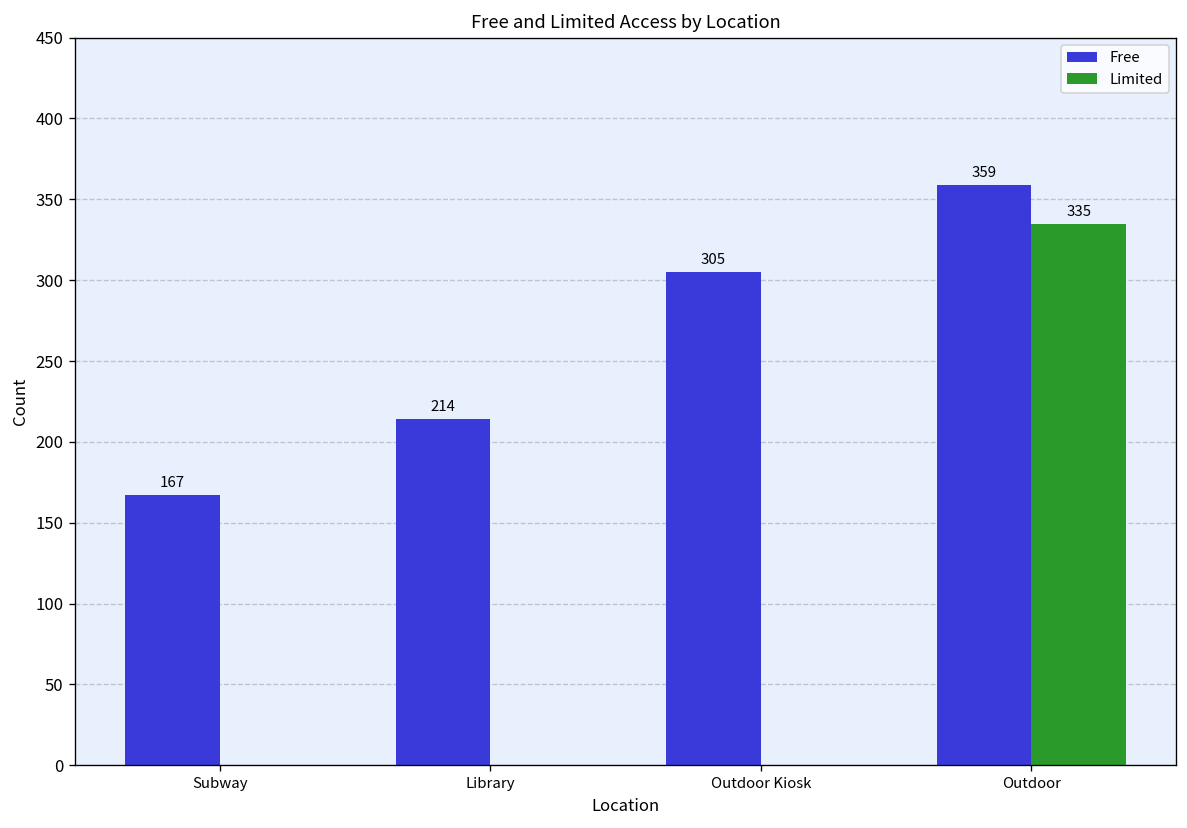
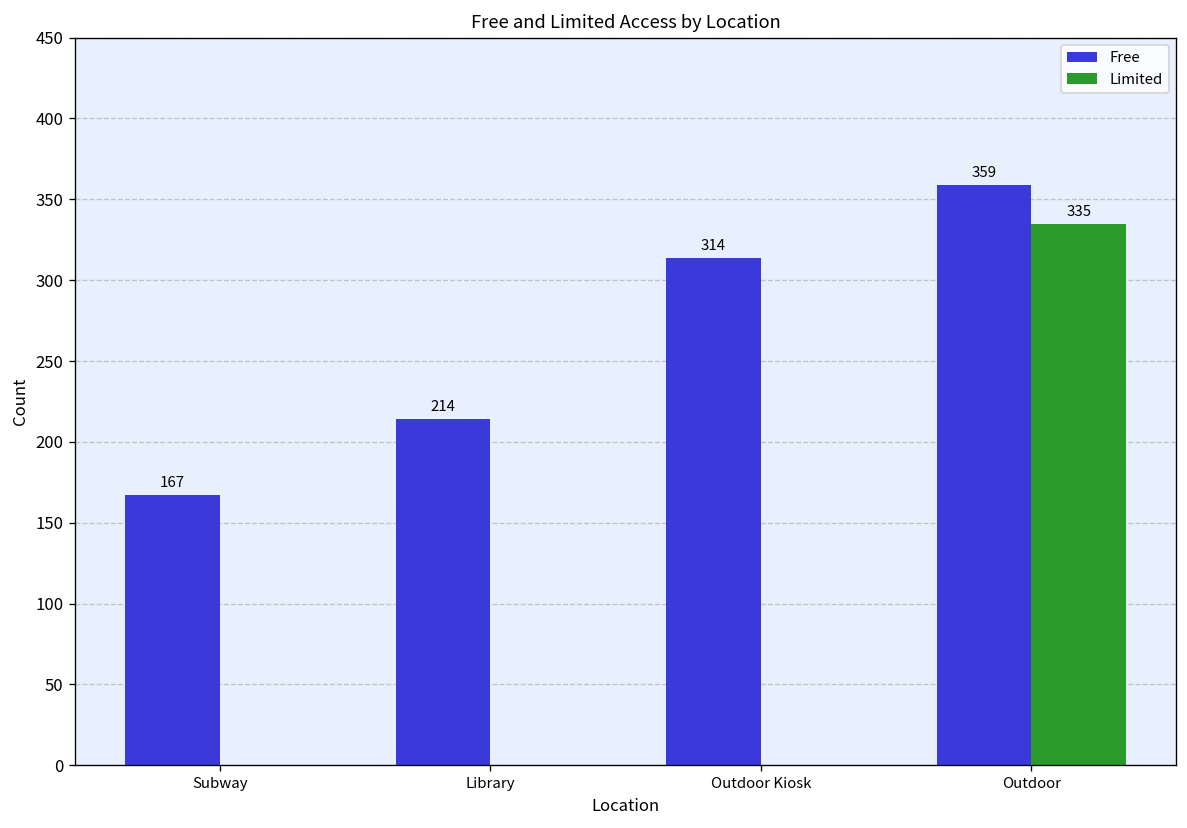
  {
    "Free": {
      "Subway": 167,
      "Library": 214,
-     "Outdoor Kiosk": 305,
+     "Outdoor Kiosk": 314,
      "Outdoor": 359
    },
    "Limited": {
      "Outdoor": 335
    }
  }
